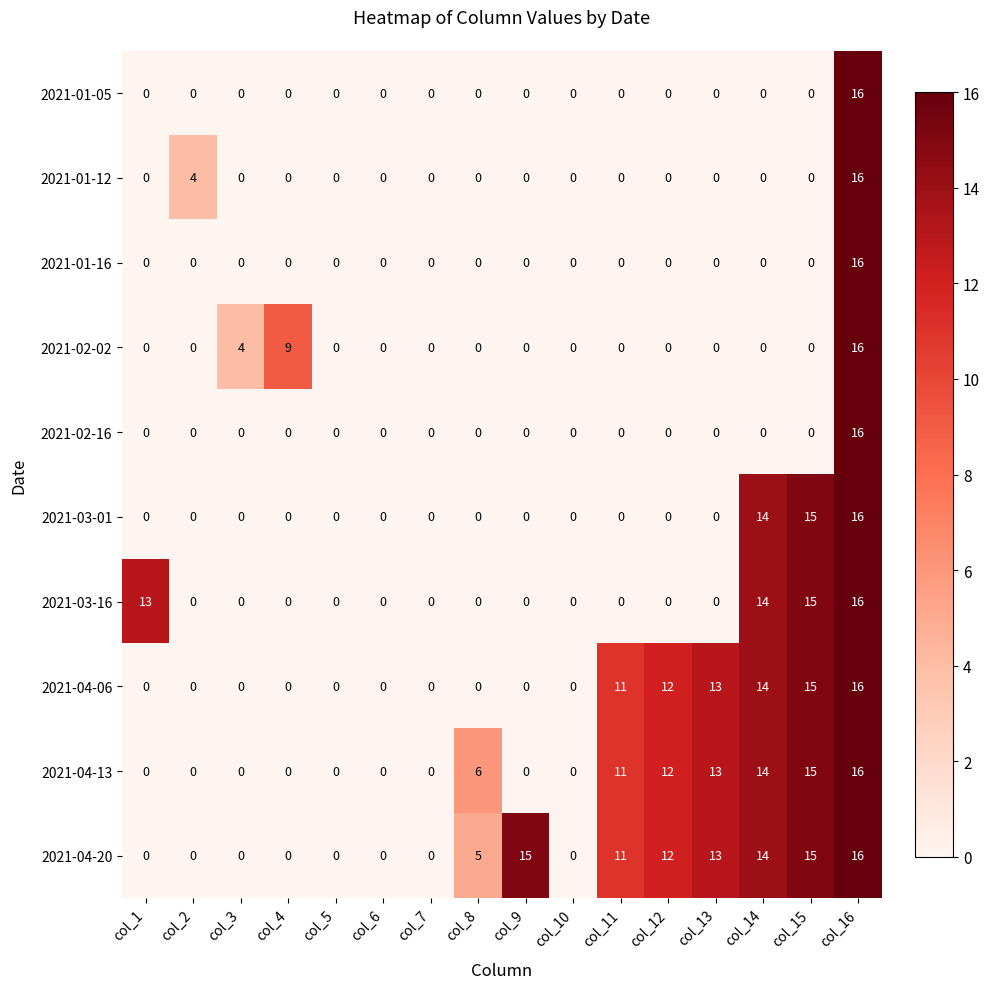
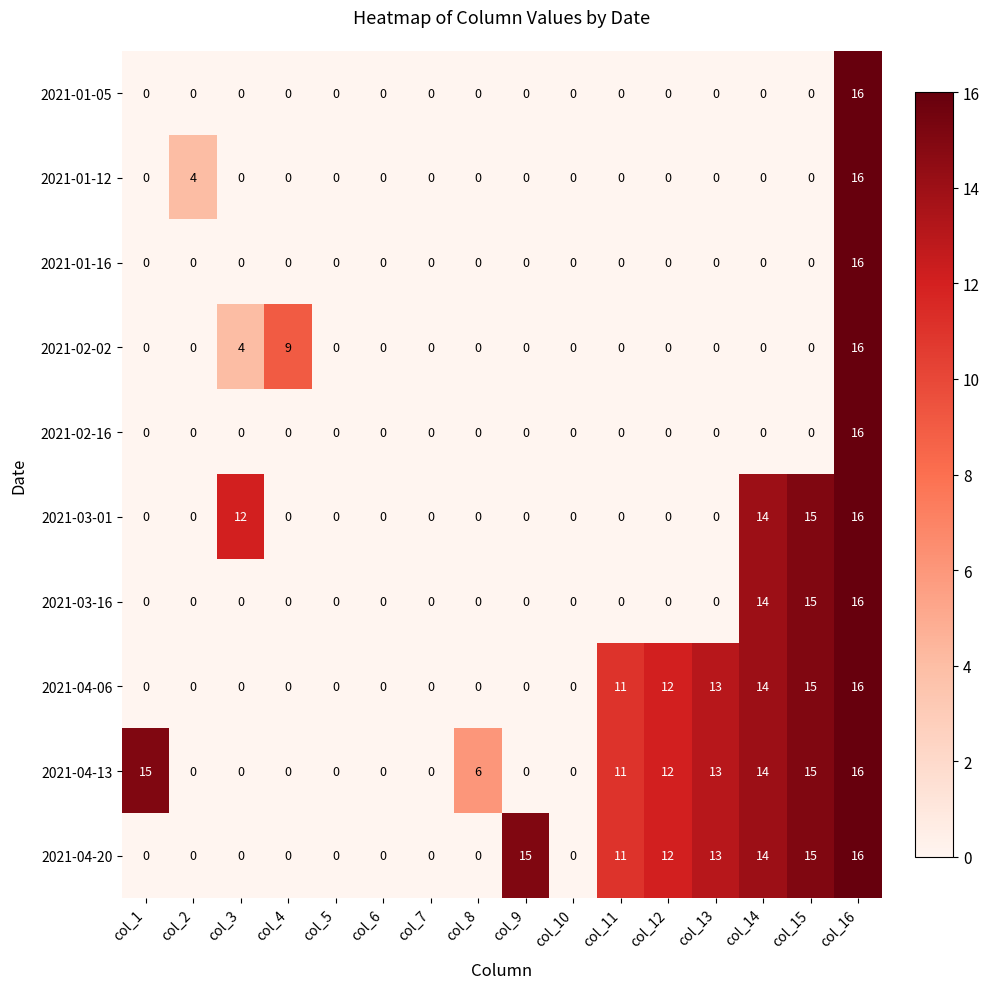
  {
    "2021-01-05": {
      "col_1": 0,
      "col_2": 0,
      "col_3": 0,
      "col_4": 0,
      "col_5": 0,
      "col_6": 0,
      "col_7": 0,
      "col_8": 0,
      "col_9": 0,
      "col_10": 0,
      "col_11": 0,
      "col_12": 0,
      "col_13": 0,
      "col_14": 0,
      "col_15": 0,
      "col_16": 16
    },
    "2021-01-12": {
      "col_1": 0,
      "col_2": 4,
      "col_3": 0,
      "col_4": 0,
      "col_5": 0,
      "col_6": 0,
      "col_7": 0,
      "col_8": 0,
      "col_9": 0,
      "col_10": 0,
      "col_11": 0,
      "col_12": 0,
      "col_13": 0,
      "col_14": 0,
      "col_15": 0,
      "col_16": 16
    },
    "2021-01-16": {
      "col_1": 0,
      "col_2": 0,
      "col_3": 0,
      "col_4": 0,
      "col_5": 0,
      "col_6": 0,
      "col_7": 0,
      "col_8": 0,
      "col_9": 0,
      "col_10": 0,
      "col_11": 0,
      "col_12": 0,
      "col_13": 0,
      "col_14": 0,
      "col_15": 0,
      "col_16": 16
    },
    "2021-02-02": {
      "col_1": 0,
      "col_2": 0,
      "col_3": 4,
      "col_4": 9,
      "col_5": 0,
      "col_6": 0,
      "col_7": 0,
      "col_8": 0,
      "col_9": 0,
      "col_10": 0,
      "col_11": 0,
      "col_12": 0,
      "col_13": 0,
      "col_14": 0,
      "col_15": 0,
      "col_16": 16
    },
    "2021-02-16": {
      "col_1": 0,
      "col_2": 0,
      "col_3": 0,
      "col_4": 0,
      "col_5": 0,
      "col_6": 0,
      "col_7": 0,
      "col_8": 0,
      "col_9": 0,
      "col_10": 0,
      "col_11": 0,
      "col_12": 0,
      "col_13": 0,
      "col_14": 0,
      "col_15": 0,
      "col_16": 16
    },
    "2021-03-01": {
      "col_1": 0,
      "col_2": 0,
-     "col_3": 0,
+     "col_3": 12,
      "col_4": 0,
      "col_5": 0,
      "col_6": 0,
      "col_7": 0,
      "col_8": 0,
      "col_9": 0,
      "col_10": 0,
      "col_11": 0,
      "col_12": 0,
      "col_13": 0,
      "col_14": 14,
      "col_15": 15,
      "col_16": 16
    },
    "2021-03-16": {
-     "col_1": 13,
+     "col_1": 0,
      "col_2": 0,
      "col_3": 0,
      "col_4": 0,
      "col_5": 0,
      "col_6": 0,
      "col_7": 0,
      "col_8": 0,
      "col_9": 0,
      "col_10": 0,
      "col_11": 0,
      "col_12": 0,
      "col_13": 0,
      "col_14": 14,
      "col_15": 15,
      "col_16": 16
    },
    "2021-04-06": {
      "col_1": 0,
      "col_2": 0,
      "col_3": 0,
      "col_4": 0,
      "col_5": 0,
      "col_6": 0,
      "col_7": 0,
      "col_8": 0,
      "col_9": 0,
      "col_10": 0,
      "col_11": 11,
      "col_12": 12,
      "col_13": 13,
      "col_14": 14,
      "col_15": 15,
      "col_16": 16
    },
    "2021-04-13": {
-     "col_1": 0,
+     "col_1": 15,
      "col_2": 0,
      "col_3": 0,
      "col_4": 0,
      "col_5": 0,
      "col_6": 0,
      "col_7": 0,
      "col_8": 6,
      "col_9": 0,
      "col_10": 0,
      "col_11": 11,
      "col_12": 12,
      "col_13": 13,
      "col_14": 14,
      "col_15": 15,
      "col_16": 16
    },
    "2021-04-20": {
      "col_1": 0,
      "col_2": 0,
      "col_3": 0,
      "col_4": 0,
      "col_5": 0,
      "col_6": 0,
      "col_7": 0,
-     "col_8": 5,
+     "col_8": 0,
      "col_9": 15,
      "col_10": 0,
      "col_11": 11,
      "col_12": 12,
      "col_13": 13,
      "col_14": 14,
      "col_15": 15,
      "col_16": 16
    }
  }
